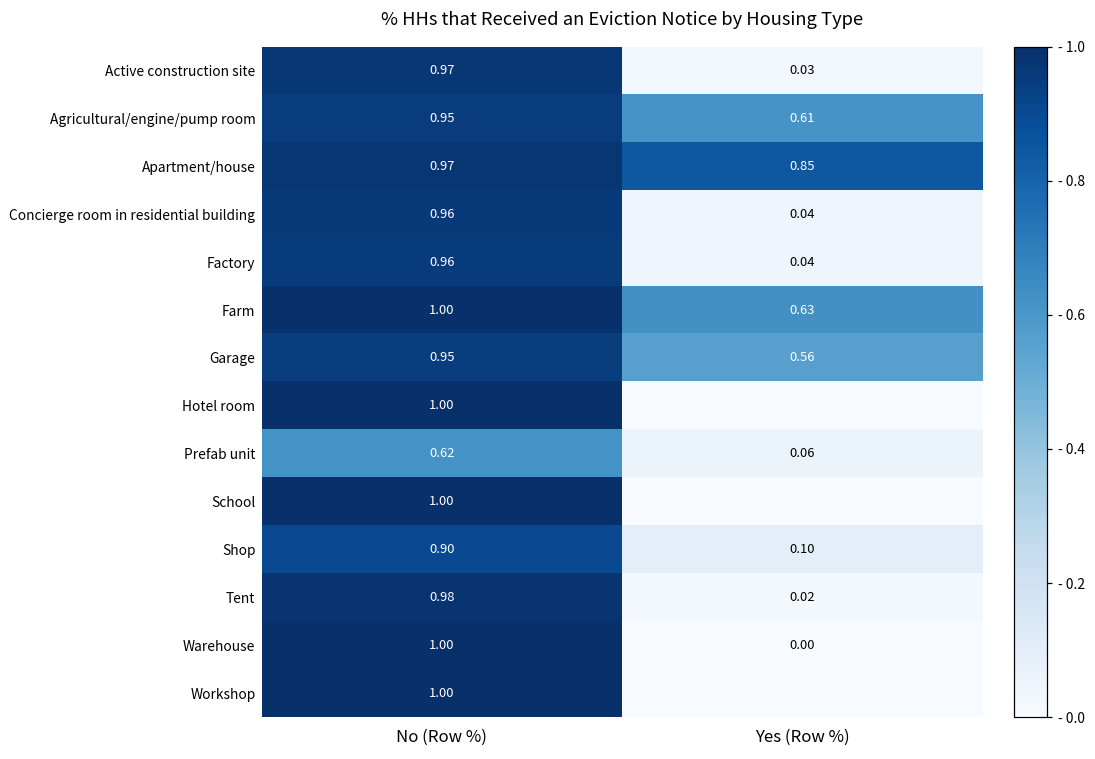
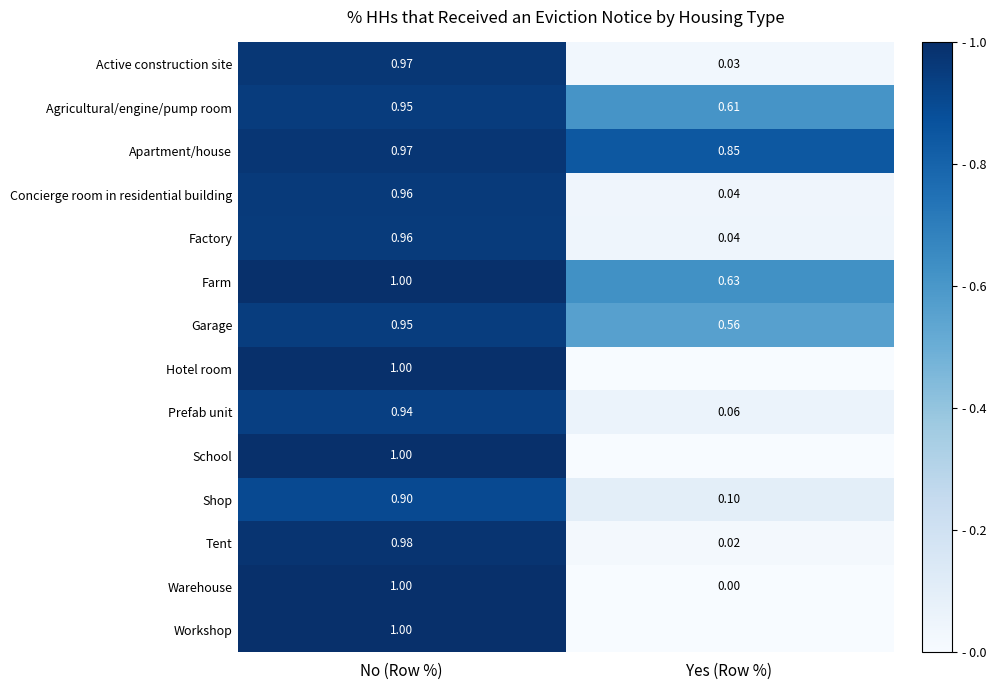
  {
    "Active construction site": {
      "No (Row %)": 0.97,
      "Yes (Row %)": 0.03
    },
    "Agricultural/engine/pump room": {
      "No (Row %)": 0.95,
      "Yes (Row %)": 0.61
    },
    "Apartment/house": {
      "No (Row %)": 0.97,
      "Yes (Row %)": 0.85
    },
    "Concierge room in residential building": {
      "No (Row %)": 0.96,
      "Yes (Row %)": 0.04
    },
    "Factory": {
      "No (Row %)": 0.96,
      "Yes (Row %)": 0.04
    },
    "Farm": {
      "No (Row %)": 1.00,
      "Yes (Row %)": 0.63
    },
    "Garage": {
      "No (Row %)": 0.95,
      "Yes (Row %)": 0.56
    },
    "Hotel room": {
      "No (Row %)": 1.00
    },
    "Prefab unit": {
-     "No (Row %)": 0.62,
+     "No (Row %)": 0.94,
      "Yes (Row %)": 0.06
    },
    "School": {
      "No (Row %)": 1.00
    },
    "Shop": {
      "No (Row %)": 0.90,
      "Yes (Row %)": 0.10
    },
    "Tent": {
      "No (Row %)": 0.98,
      "Yes (Row %)": 0.02
    },
    "Warehouse": {
      "No (Row %)": 1.00,
      "Yes (Row %)": 0.00
    },
    "Workshop": {
      "No (Row %)": 1.00
    }
  }
